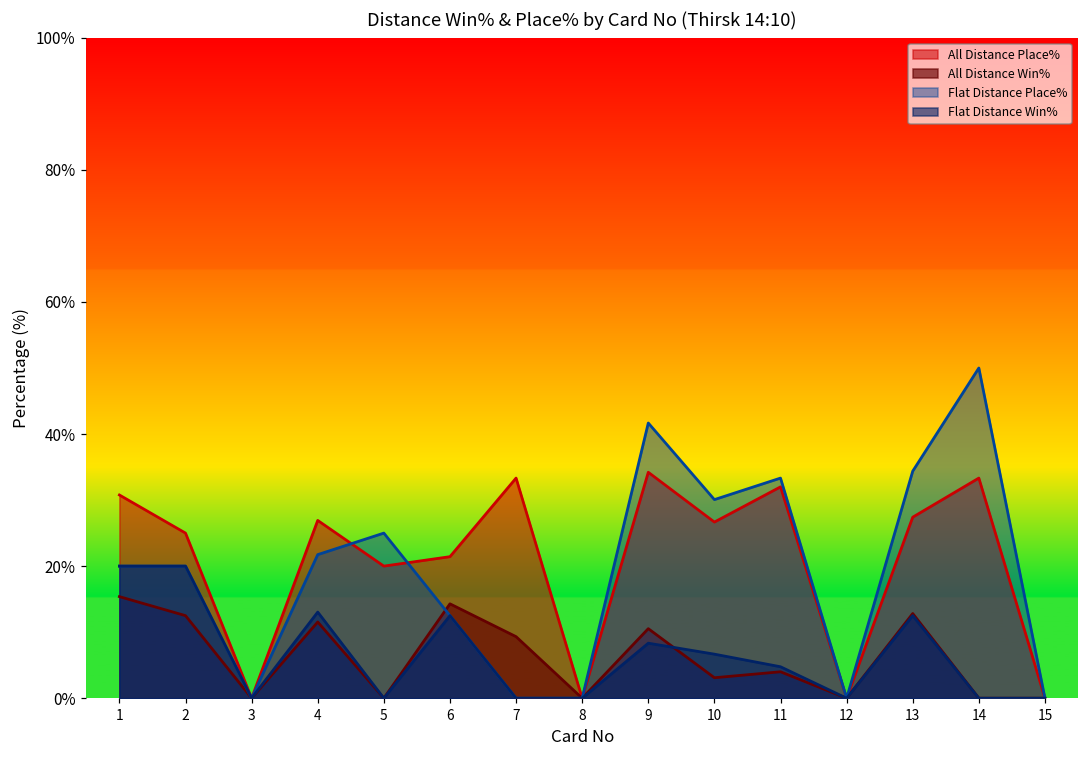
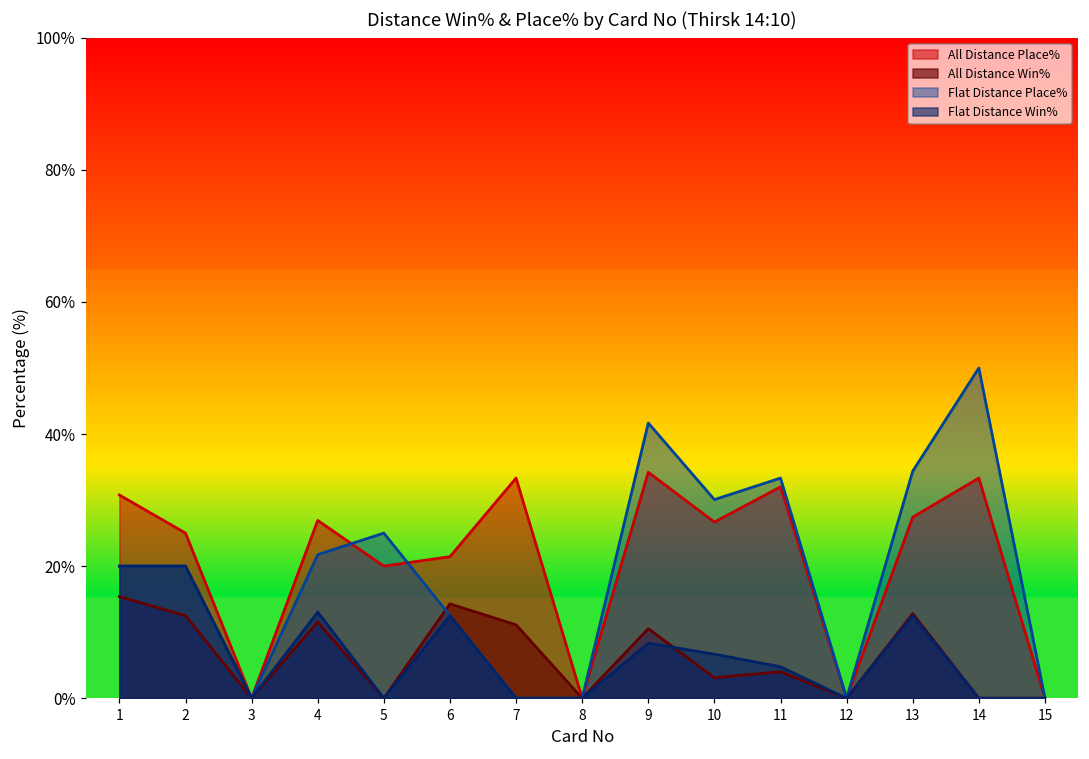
  {
    "All Distance Place%": {
      "1": "31%",
      "2": "25%",
      "4": "27%",
      "5": "20%",
      "6": "21%",
      "7": "33%",
      "9": "34%",
      "10": "27%",
      "11": "32%",
      "13": "27%",
      "14": "33%"
    },
    "All Distance Win%": {
      "1": "15%",
      "2": "13%",
      "4": "12%",
      "6": "14%",
-     "7": "9%",
+     "7": "11%",
      "9": "11%",
      "10": "3%",
      "11": "4%"
    },
    "Flat Distance Place%": {
      "4": "22%",
      "5": "25%",
      "9": "42%",
      "10": "30%",
      "11": "33%",
      "13": "34%",
      "14": "50%"
    },
    "Flat Distance Win%": {
      "4": "13%",
      "9": "8%",
      "10": "7%",
      "11": "5%"
    }
  }
